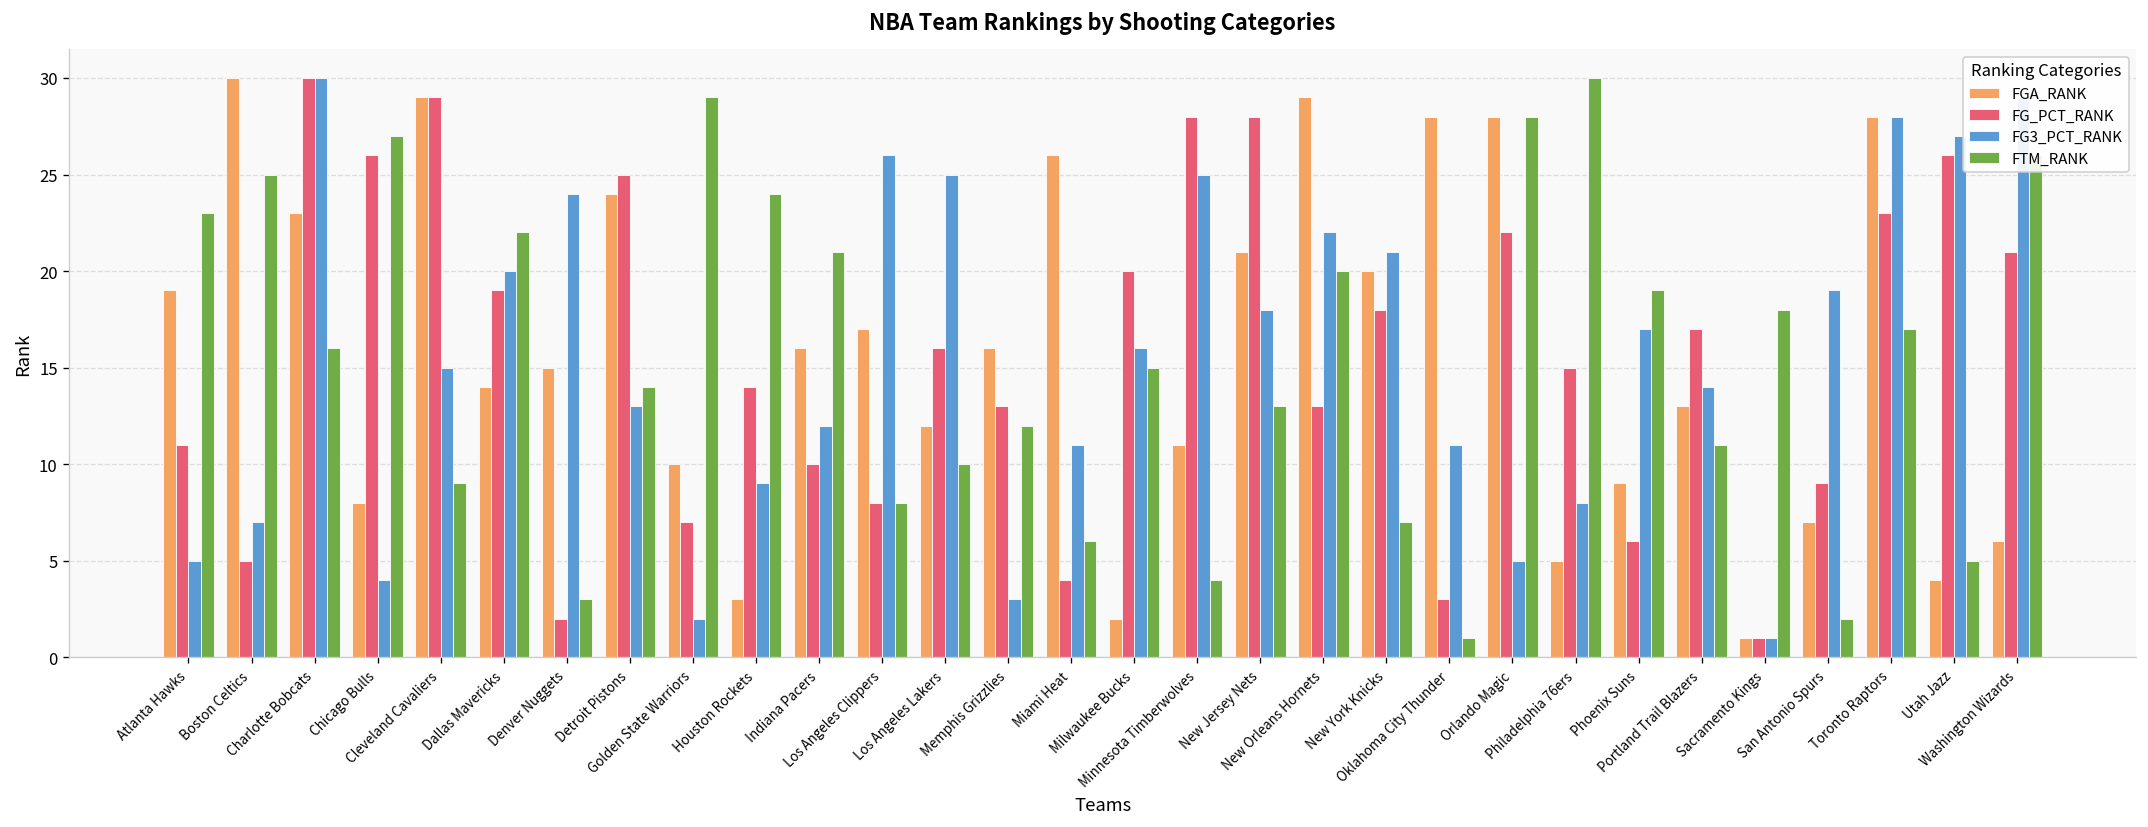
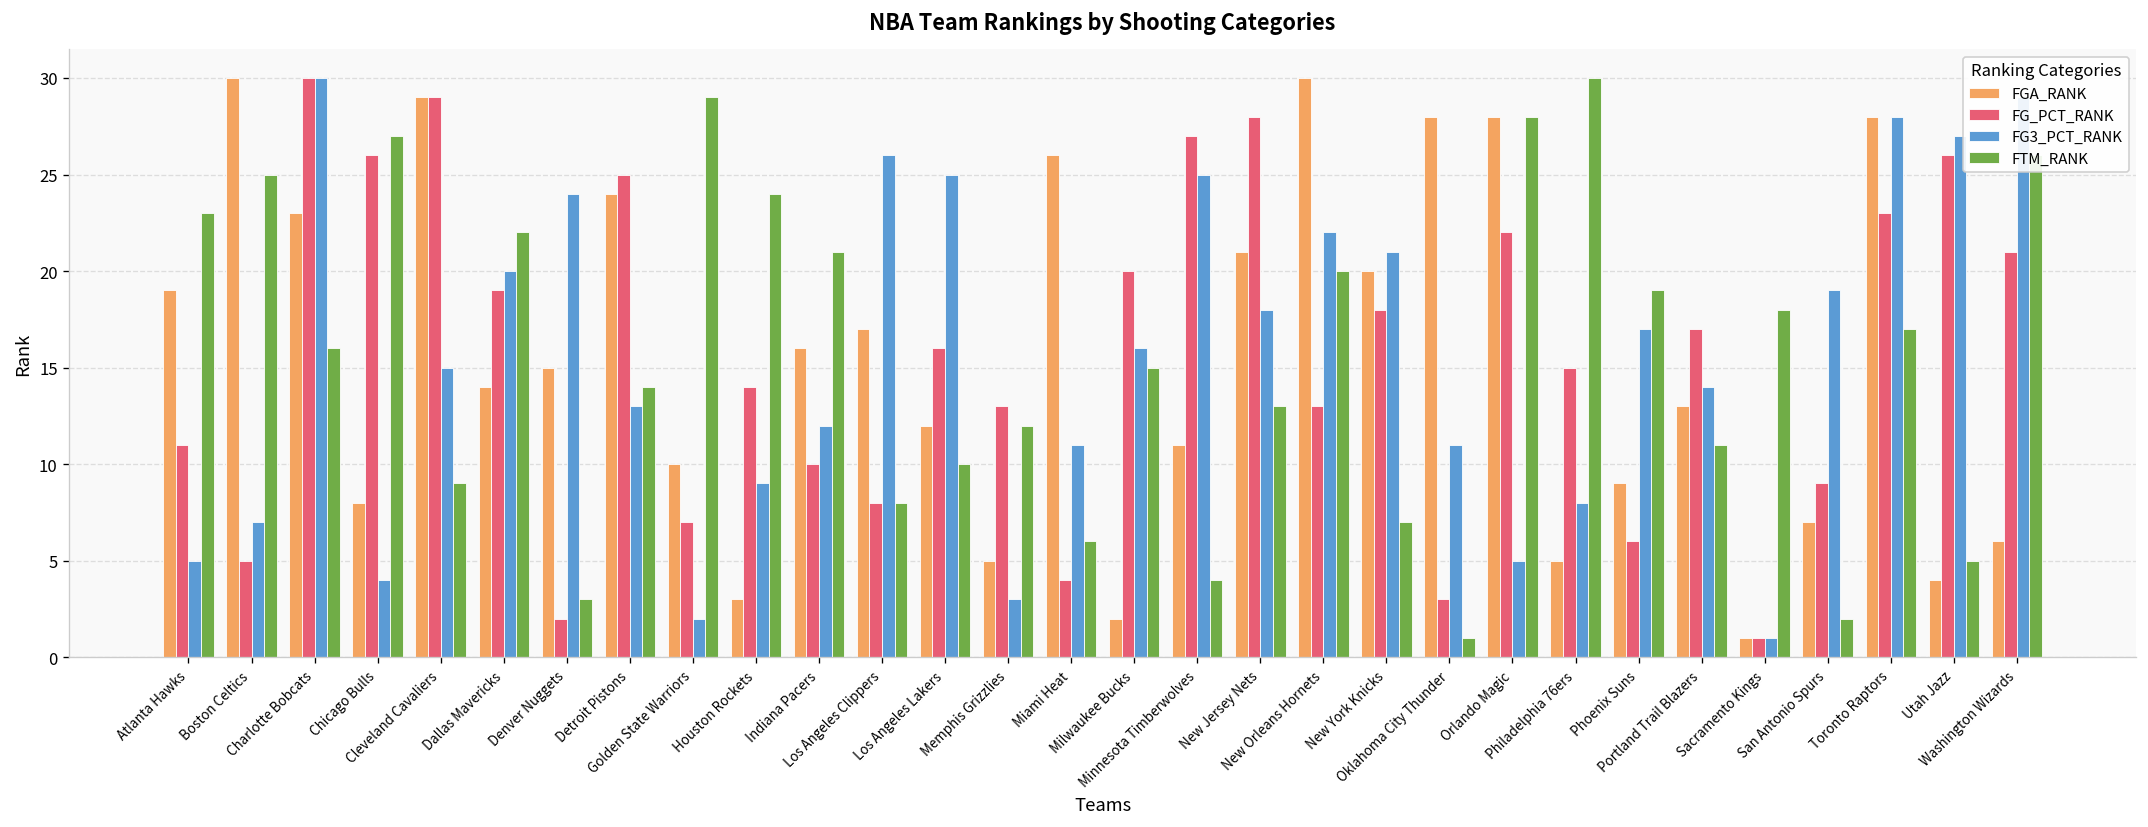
  {
    "FGA_RANK": {
      "Atlanta Hawks": 19,
      "Boston Celtics": 30,
      "Charlotte Bobcats": 23,
      "Chicago Bulls": 8,
      "Cleveland Cavaliers": 29,
      "Dallas Mavericks": 14,
      "Denver Nuggets": 15,
      "Detroit Pistons": 24,
      "Golden State Warriors": 10,
      "Houston Rockets": 3,
      "Indiana Pacers": 16,
      "Los Angeles Clippers": 17,
      "Los Angeles Lakers": 12,
-     "Memphis Grizzlies": 16,
+     "Memphis Grizzlies": 5,
      "Miami Heat": 26,
      "Milwaukee Bucks": 2,
      "Minnesota Timberwolves": 11,
      "New Jersey Nets": 21,
-     "New Orleans Hornets": 29,
+     "New Orleans Hornets": 30,
      "New York Knicks": 20,
      "Oklahoma City Thunder": 28,
      "Orlando Magic": 28,
      "Philadelphia 76ers": 5,
      "Phoenix Suns": 9,
      "Portland Trail Blazers": 13,
      "Sacramento Kings": 1,
      "San Antonio Spurs": 7,
      "Toronto Raptors": 28,
      "Utah Jazz": 4,
      "Washington Wizards": 6
    },
    "FG_PCT_RANK": {
      "Atlanta Hawks": 11,
      "Boston Celtics": 5,
      "Charlotte Bobcats": 30,
      "Chicago Bulls": 26,
      "Cleveland Cavaliers": 29,
      "Dallas Mavericks": 19,
      "Denver Nuggets": 2,
      "Detroit Pistons": 25,
      "Golden State Warriors": 7,
      "Houston Rockets": 14,
      "Indiana Pacers": 10,
      "Los Angeles Clippers": 8,
      "Los Angeles Lakers": 16,
      "Memphis Grizzlies": 13,
      "Miami Heat": 4,
      "Milwaukee Bucks": 20,
-     "Minnesota Timberwolves": 28,
+     "Minnesota Timberwolves": 27,
      "New Jersey Nets": 28,
      "New Orleans Hornets": 13,
      "New York Knicks": 18,
      "Oklahoma City Thunder": 3,
      "Orlando Magic": 22,
      "Philadelphia 76ers": 15,
      "Phoenix Suns": 6,
      "Portland Trail Blazers": 17,
      "Sacramento Kings": 1,
      "San Antonio Spurs": 9,
      "Toronto Raptors": 23,
      "Utah Jazz": 26,
      "Washington Wizards": 21
    },
    "FG3_PCT_RANK": {
      "Atlanta Hawks": 5,
      "Boston Celtics": 7,
      "Charlotte Bobcats": 30,
      "Chicago Bulls": 4,
      "Cleveland Cavaliers": 15,
      "Dallas Mavericks": 20,
      "Denver Nuggets": 24,
      "Detroit Pistons": 13,
      "Golden State Warriors": 2,
      "Houston Rockets": 9,
      "Indiana Pacers": 12,
      "Los Angeles Clippers": 26,
      "Los Angeles Lakers": 25,
      "Memphis Grizzlies": 3,
      "Miami Heat": 11,
      "Milwaukee Bucks": 16,
      "Minnesota Timberwolves": 25,
      "New Jersey Nets": 18,
      "New Orleans Hornets": 22,
      "New York Knicks": 21,
      "Oklahoma City Thunder": 11,
      "Orlando Magic": 5,
      "Philadelphia 76ers": 8,
      "Phoenix Suns": 17,
      "Portland Trail Blazers": 14,
      "Sacramento Kings": 1,
      "San Antonio Spurs": 19,
      "Toronto Raptors": 28,
      "Utah Jazz": 27
    },
    "FTM_RANK": {
      "Atlanta Hawks": 23,
      "Boston Celtics": 25,
      "Charlotte Bobcats": 16,
      "Chicago Bulls": 27,
      "Cleveland Cavaliers": 9,
      "Dallas Mavericks": 22,
      "Denver Nuggets": 3,
      "Detroit Pistons": 14,
      "Golden State Warriors": 29,
      "Houston Rockets": 24,
      "Indiana Pacers": 21,
      "Los Angeles Clippers": 8,
      "Los Angeles Lakers": 10,
      "Memphis Grizzlies": 12,
      "Miami Heat": 6,
      "Milwaukee Bucks": 15,
      "Minnesota Timberwolves": 4,
      "New Jersey Nets": 13,
      "New Orleans Hornets": 20,
      "New York Knicks": 7,
      "Oklahoma City Thunder": 1,
      "Orlando Magic": 28,
      "Philadelphia 76ers": 30,
      "Phoenix Suns": 19,
      "Portland Trail Blazers": 11,
      "Sacramento Kings": 18,
      "San Antonio Spurs": 2,
      "Toronto Raptors": 17,
      "Utah Jazz": 5
    }
  }
